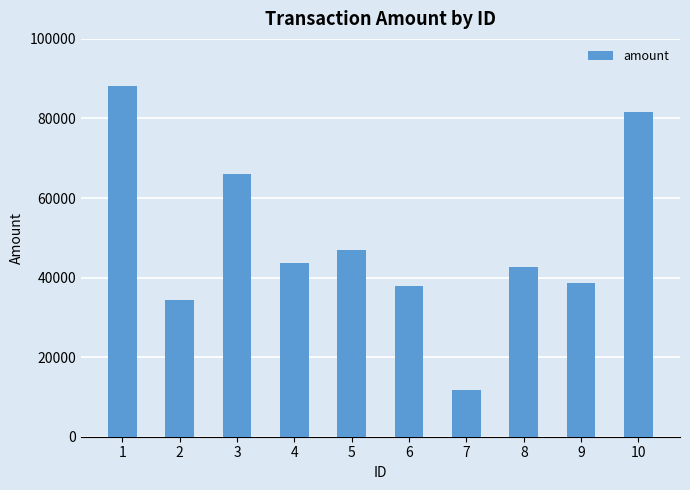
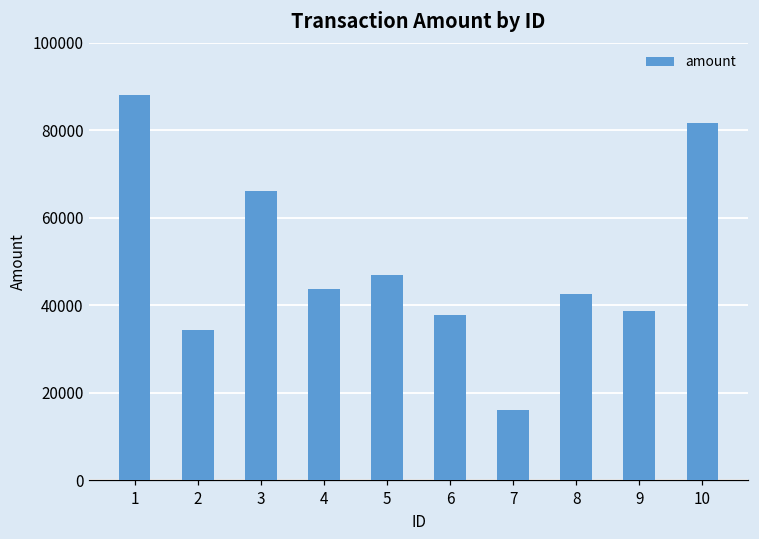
  {
    "1": 88000,
    "2": 34000,
    "3": 66000,
    "4": 44000,
    "5": 47000,
    "6": 38000,
-   "7": 12000,
+   "7": 16000,
    "8": 43000,
    "9": 39000,
    "10": 82000
  }
